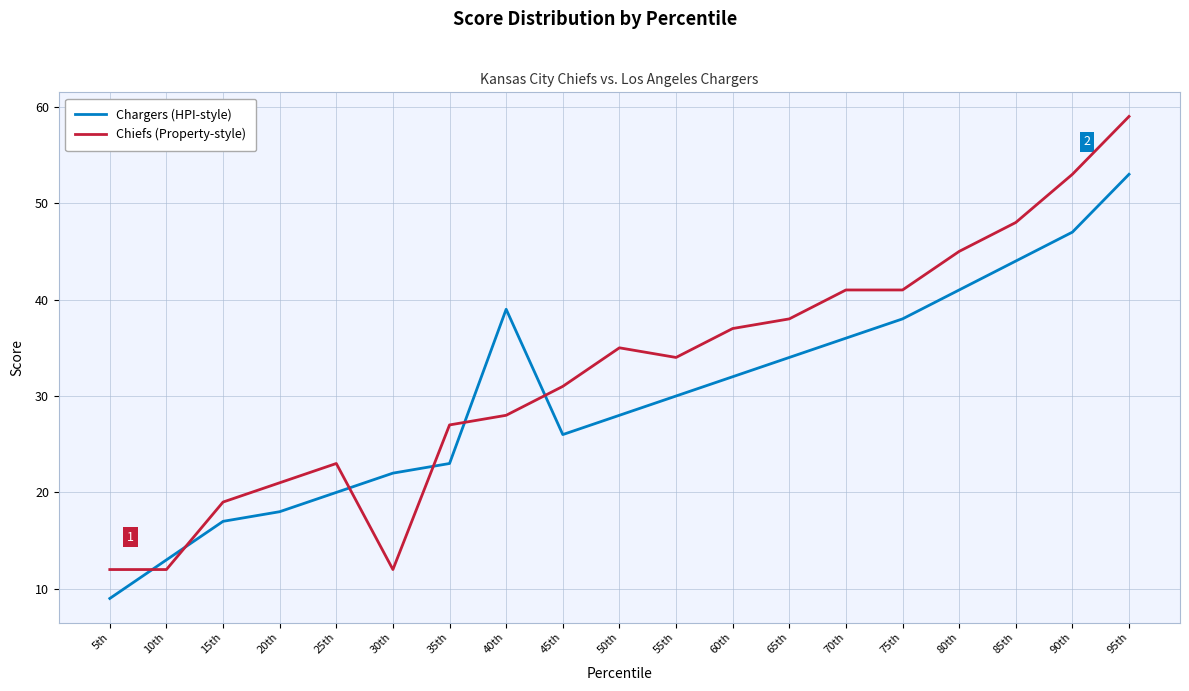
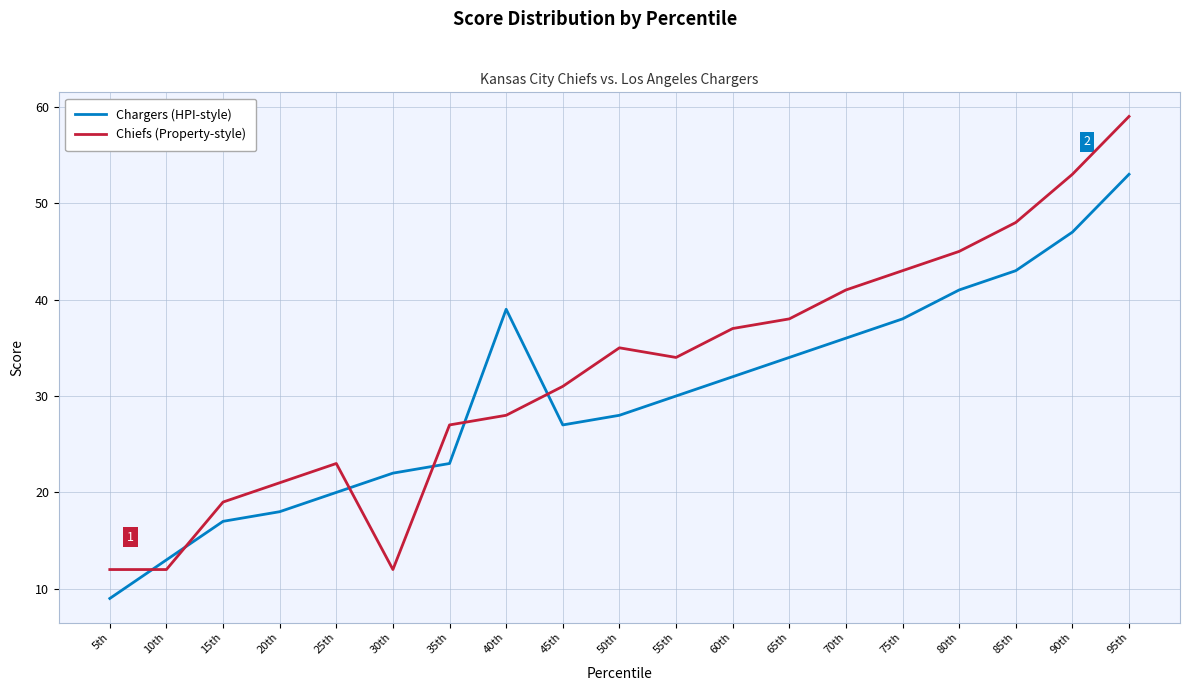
  {
    "Chargers (HPI-style)": {
      "5th": 9,
      "10th": 13,
      "15th": 17,
      "20th": 18,
      "25th": 20,
      "30th": 22,
      "35th": 23,
      "40th": 39,
-     "45th": 26,
+     "45th": 27,
      "50th": 28,
      "55th": 30,
      "60th": 32,
      "65th": 34,
      "70th": 36,
      "75th": 38,
      "80th": 41,
-     "85th": 44,
+     "85th": 43,
      "90th": 47,
      "95th": 53
    },
    "Chiefs (Property-style)": {
      "5th": 12,
      "10th": 12,
      "15th": 19,
      "20th": 21,
      "25th": 23,
      "30th": 12,
      "35th": 27,
      "40th": 28,
      "45th": 31,
      "50th": 35,
      "55th": 34,
      "60th": 37,
      "65th": 38,
      "70th": 41,
-     "75th": 41,
+     "75th": 43,
      "80th": 45,
      "85th": 48,
      "90th": 53,
      "95th": 59
    }
  }
